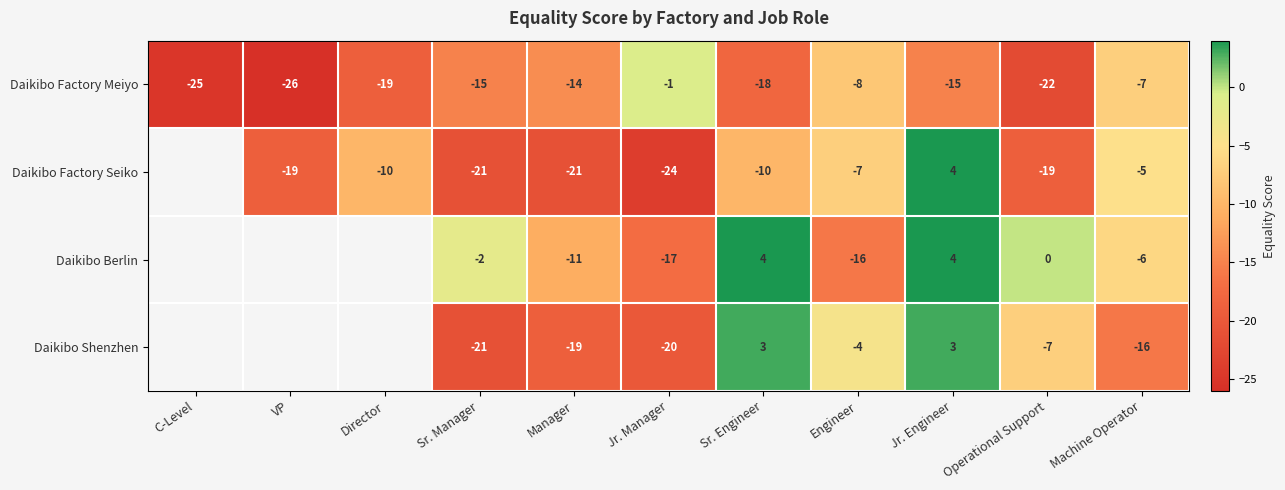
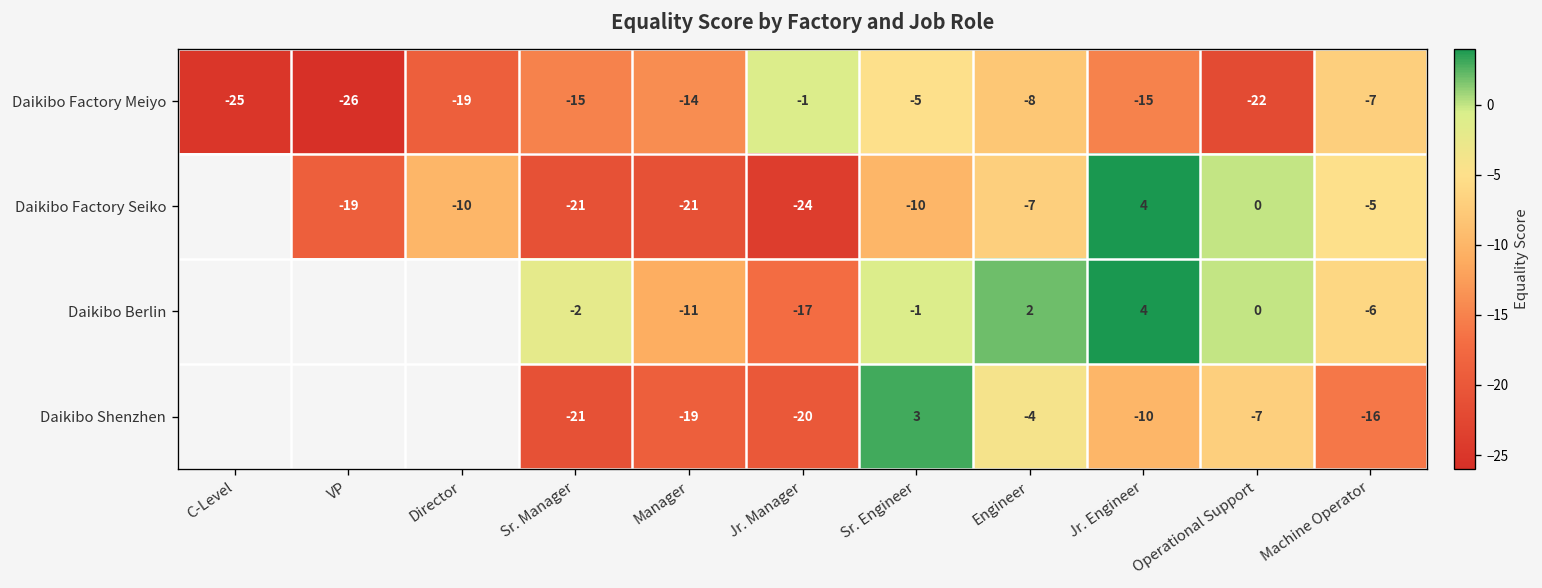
  {
    "Daikibo Factory Meiyo": {
      "C-Level": -25,
      "VP": -26,
      "Director": -19,
      "Sr. Manager": -15,
      "Manager": -14,
      "Jr. Manager": -1,
-     "Sr. Engineer": -18,
+     "Sr. Engineer": -5,
      "Engineer": -8,
      "Jr. Engineer": -15,
      "Operational Support": -22,
      "Machine Operator": -7
    },
    "Daikibo Factory Seiko": {
      "VP": -19,
      "Director": -10,
      "Sr. Manager": -21,
      "Manager": -21,
      "Jr. Manager": -24,
      "Sr. Engineer": -10,
      "Engineer": -7,
      "Jr. Engineer": 4,
-     "Operational Support": -19,
+     "Operational Support": 0,
      "Machine Operator": -5
    },
    "Daikibo Berlin": {
      "Sr. Manager": -2,
      "Manager": -11,
      "Jr. Manager": -17,
-     "Sr. Engineer": 4,
-     "Engineer": -16,
+     "Sr. Engineer": -1,
+     "Engineer": 2,
      "Jr. Engineer": 4,
      "Operational Support": 0,
      "Machine Operator": -6
    },
    "Daikibo Shenzhen": {
      "Sr. Manager": -21,
      "Manager": -19,
      "Jr. Manager": -20,
      "Sr. Engineer": 3,
      "Engineer": -4,
-     "Jr. Engineer": 3,
+     "Jr. Engineer": -10,
      "Operational Support": -7,
      "Machine Operator": -16
    }
  }
